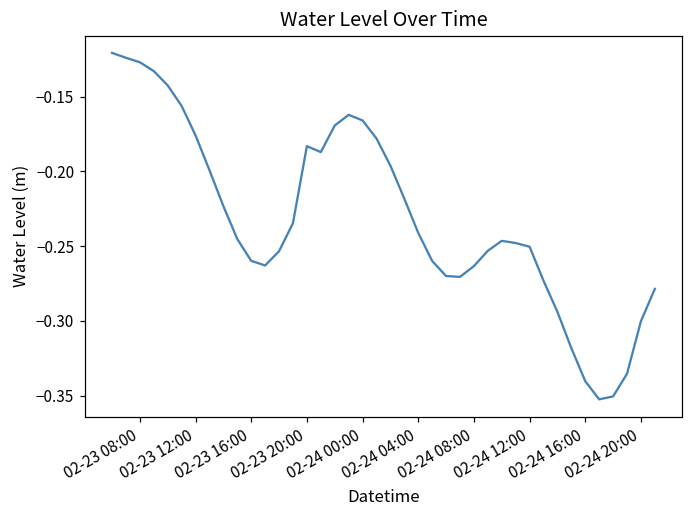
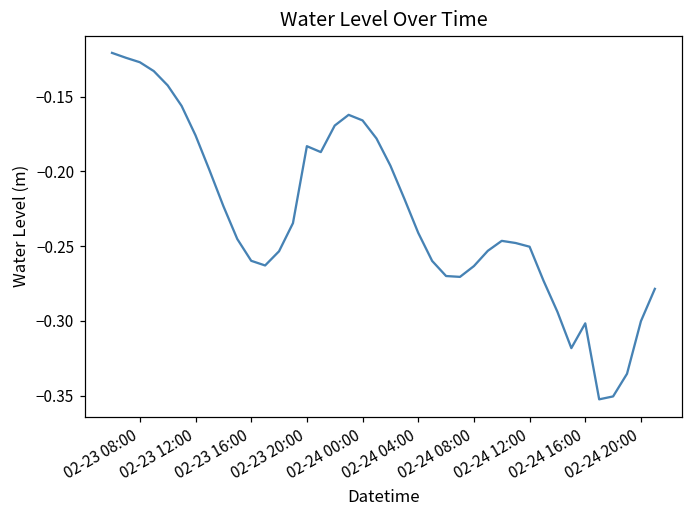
  {
    "02-23 08:00": -0.127,
    "02-23 12:00": -0.176,
    "02-23 16:00": -0.260,
    "02-23 20:00": -0.183,
    "02-24 00:00": -0.166,
    "02-24 04:00": -0.241,
    "02-24 08:00": -0.263,
    "02-24 12:00": -0.250,
-   "02-24 16:00": -0.340,
+   "02-24 16:00": -0.302,
    "02-24 20:00": -0.300
  }
